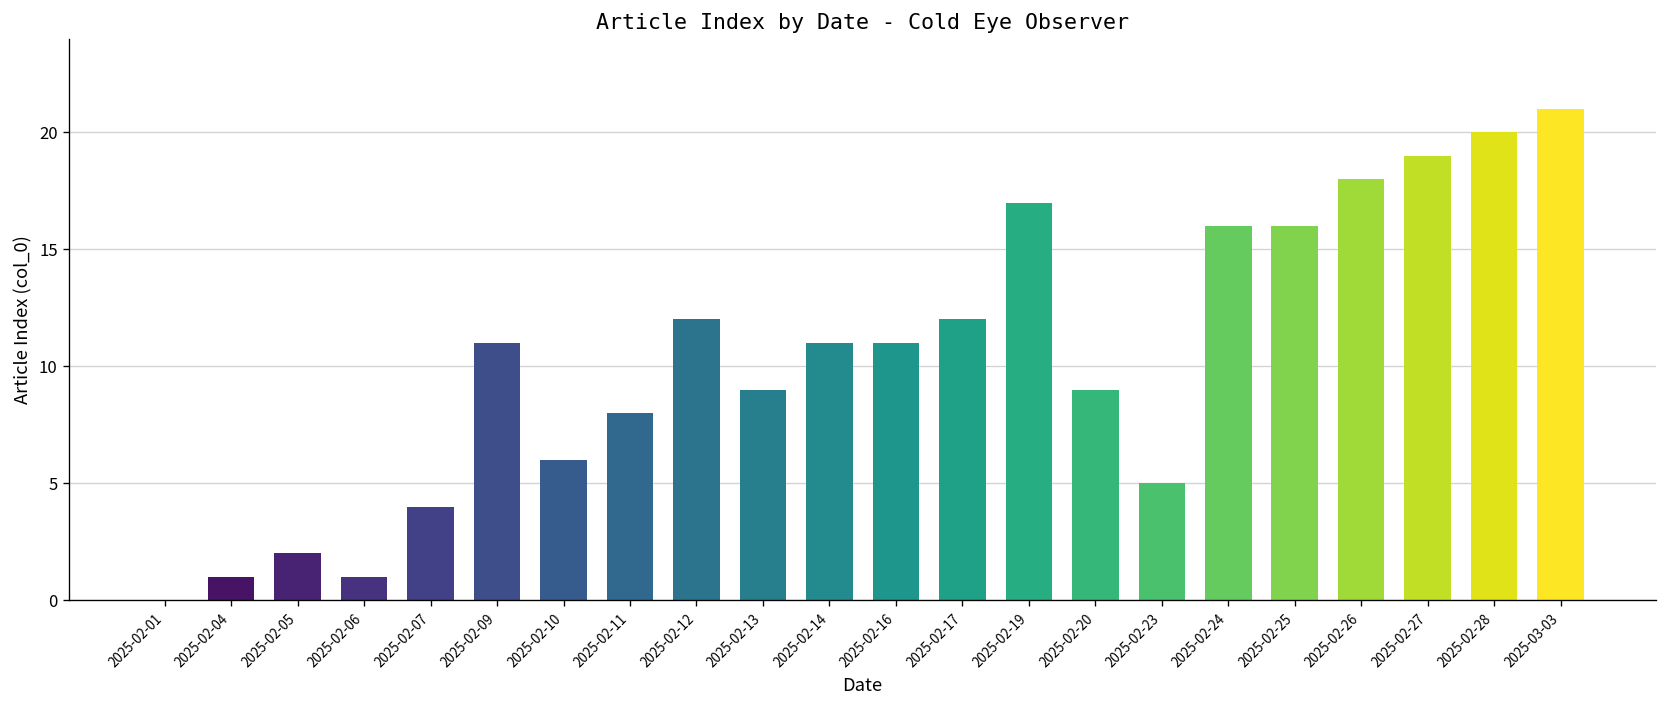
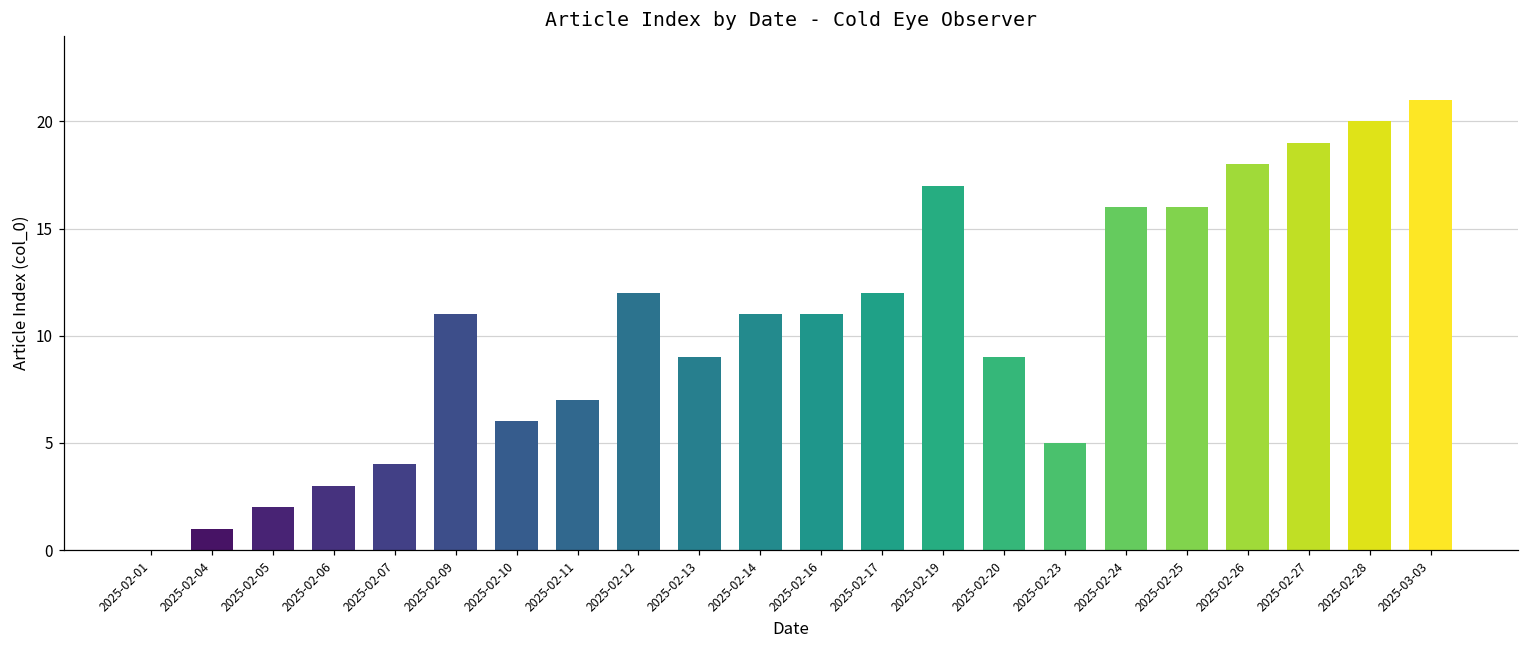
  {
    "2025-02-01": 0,
    "2025-02-04": 1,
    "2025-02-05": 2,
-   "2025-02-06": 1,
+   "2025-02-06": 3,
    "2025-02-07": 4,
    "2025-02-09": 11,
    "2025-02-10": 6,
-   "2025-02-11": 8,
+   "2025-02-11": 7,
    "2025-02-12": 12,
    "2025-02-13": 9,
    "2025-02-14": 11,
    "2025-02-16": 11,
    "2025-02-17": 12,
    "2025-02-19": 17,
    "2025-02-20": 9,
    "2025-02-23": 5,
    "2025-02-24": 16,
    "2025-02-25": 16,
    "2025-02-26": 18,
    "2025-02-27": 19,
    "2025-02-28": 20,
    "2025-03-03": 21
  }
